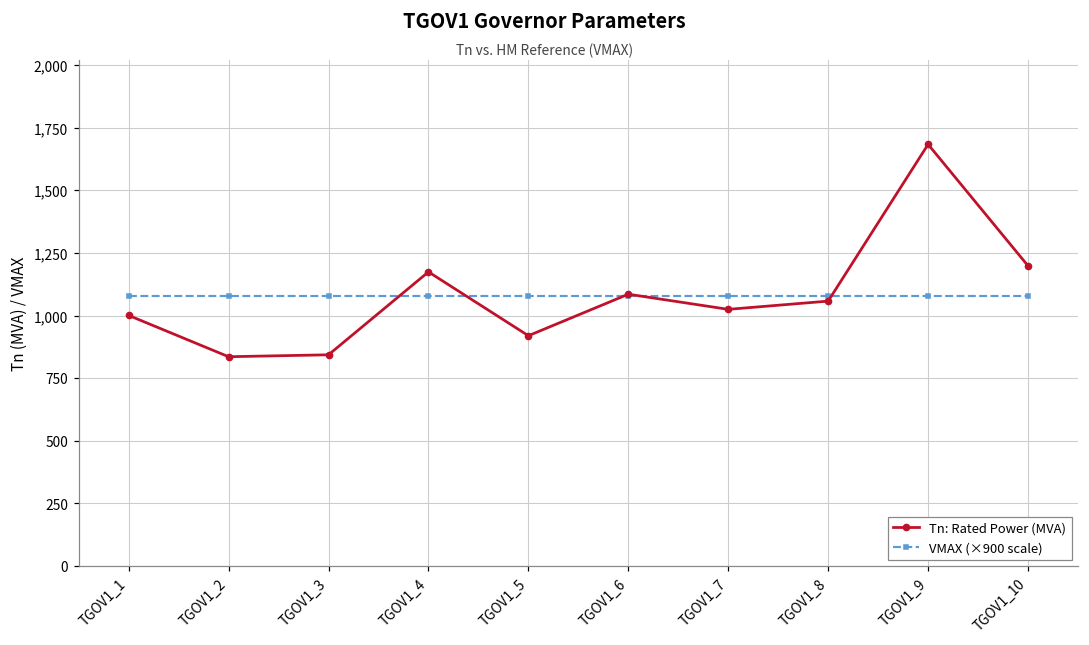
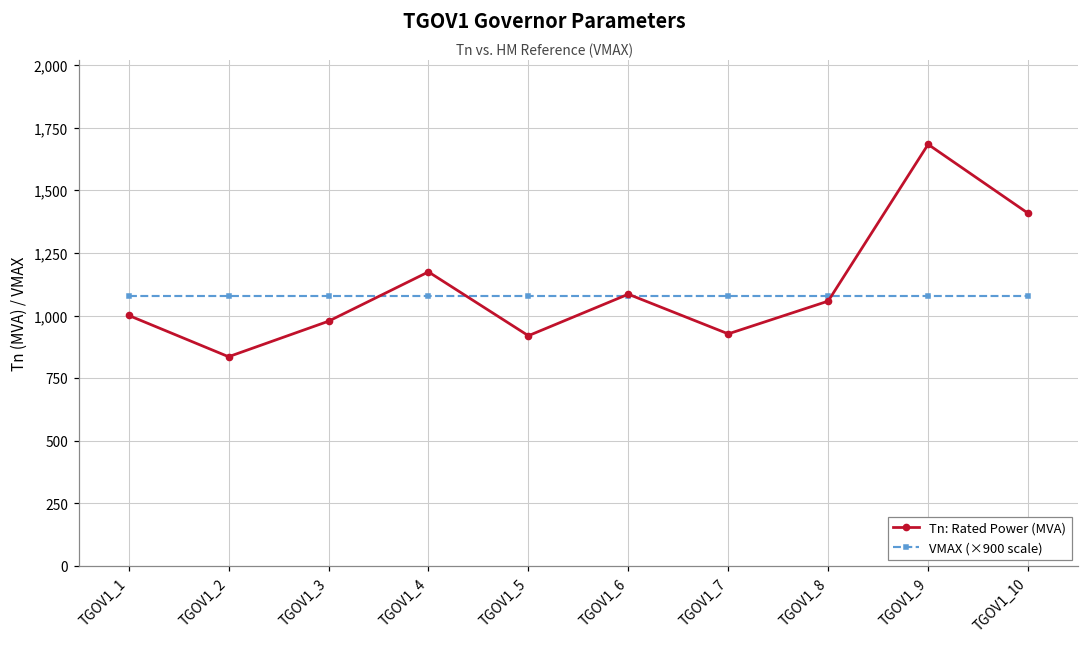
  {
    "Tn: Rated Power (MVA)": {
      "TGOV1_1": "1,000",
      "TGOV1_2": "840",
-     "TGOV1_3": "840",
+     "TGOV1_3": "980",
      "TGOV1_4": "1,170",
      "TGOV1_5": "920",
-     "TGOV1_7": "1,030",
+     "TGOV1_7": "930",
      "TGOV1_8": "1,060",
      "TGOV1_9": "1,680",
-     "TGOV1_10": "1,200"
+     "TGOV1_10": "1,410"
    },
    "VMAX (×900 scale)": {
      "TGOV1_1": "1,080",
      "TGOV1_2": "1,080",
      "TGOV1_3": "1,080",
      "TGOV1_4": "1,080",
      "TGOV1_5": "1,080",
      "TGOV1_7": "1,080",
      "TGOV1_8": "1,080",
      "TGOV1_9": "1,080",
      "TGOV1_10": "1,080"
    }
  }
